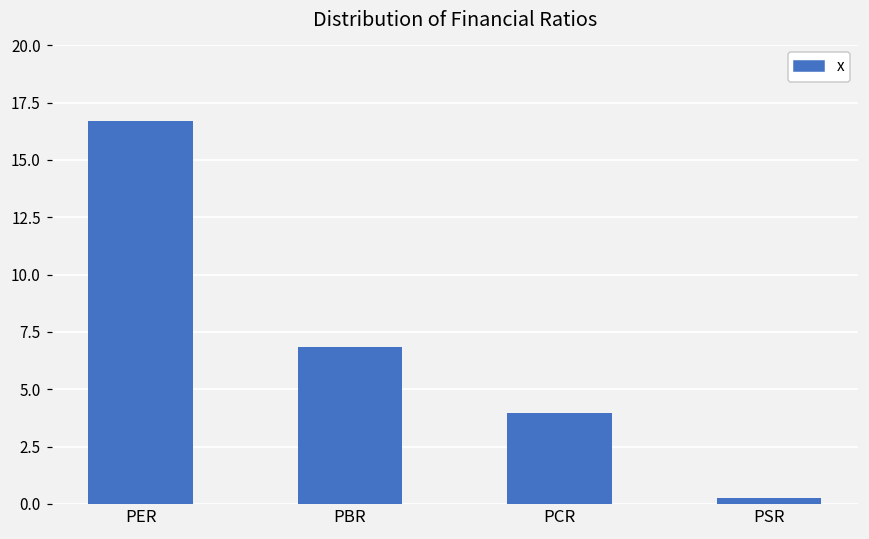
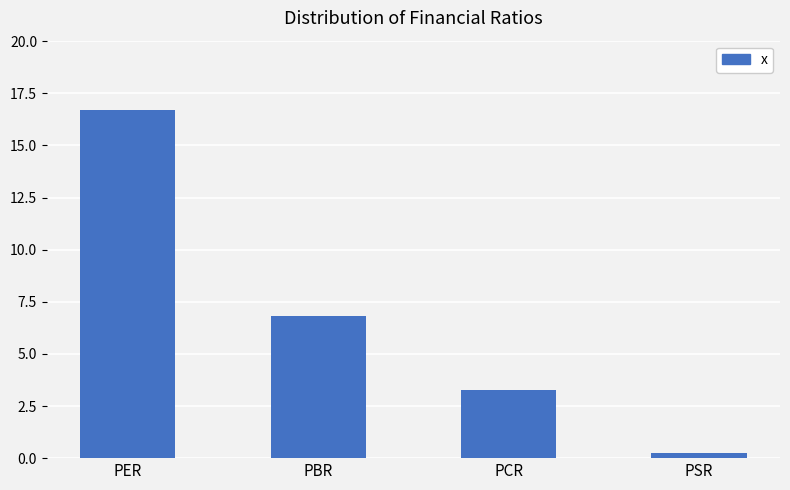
  {
    "PER": 16.7,
    "PBR": 6.8,
-   "PCR": 4.0,
+   "PCR": 3.2,
    "PSR": 0.2
  }
